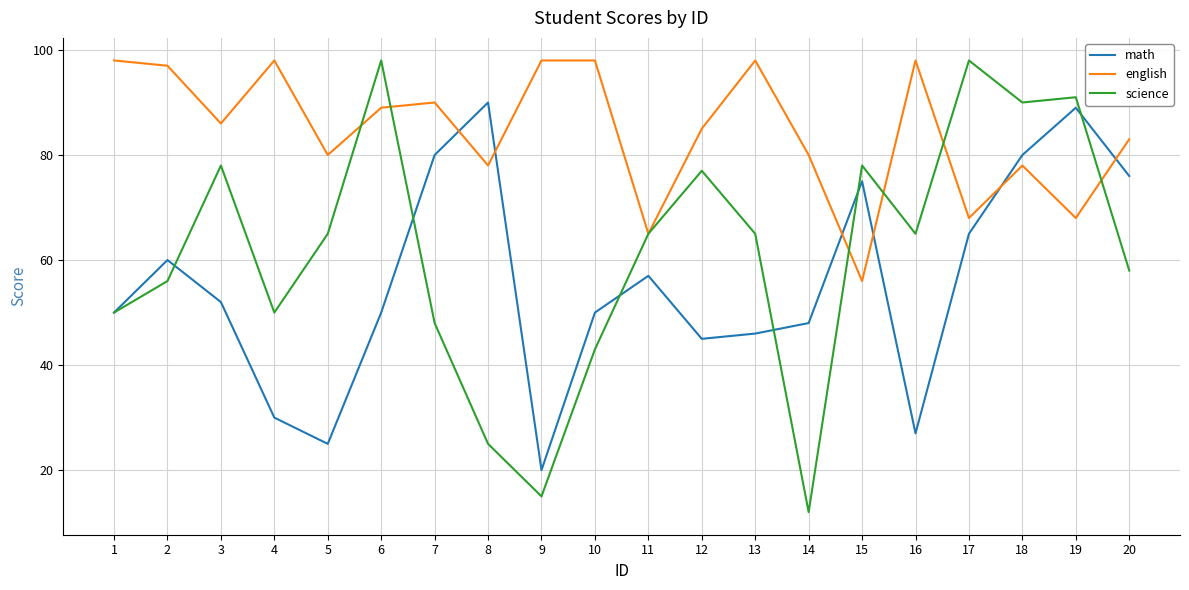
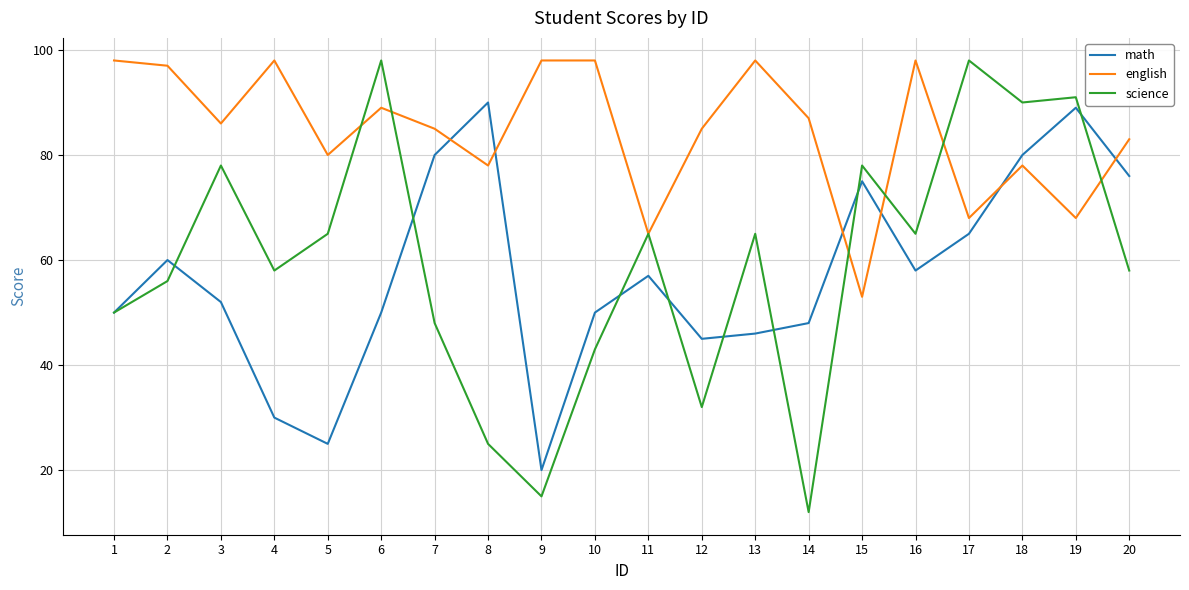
  {
    "math": {
      "2": 60,
      "3": 52,
      "4": 30,
      "5": 25,
      "6": 50,
      "7": 80,
      "8": 90,
      "9": 20,
      "10": 50,
      "11": 57,
      "12": 45,
      "13": 46,
      "14": 48,
      "15": 75,
-     "16": 27,
+     "16": 58,
      "17": 65,
      "18": 80,
      "19": 89,
      "20": 76
    },
    "english": {
      "1": 98,
      "2": 97,
      "3": 86,
      "4": 98,
      "5": 80,
      "6": 89,
-     "7": 90,
+     "7": 85,
      "8": 78,
      "9": 98,
      "10": 98,
      "12": 85,
      "13": 98,
-     "14": 80,
-     "15": 56,
+     "14": 87,
+     "15": 53,
      "16": 98,
      "17": 68,
      "18": 78,
      "19": 68,
      "20": 83
    },
    "science": {
      "2": 56,
      "3": 78,
-     "4": 50,
+     "4": 58,
      "5": 65,
      "6": 98,
      "7": 48,
      "8": 25,
      "9": 15,
      "10": 43,
-     "12": 77,
+     "12": 32,
      "13": 65,
      "14": 12,
      "15": 78,
      "16": 65,
      "17": 98,
      "18": 90,
      "19": 91,
      "20": 58
    }
  }
